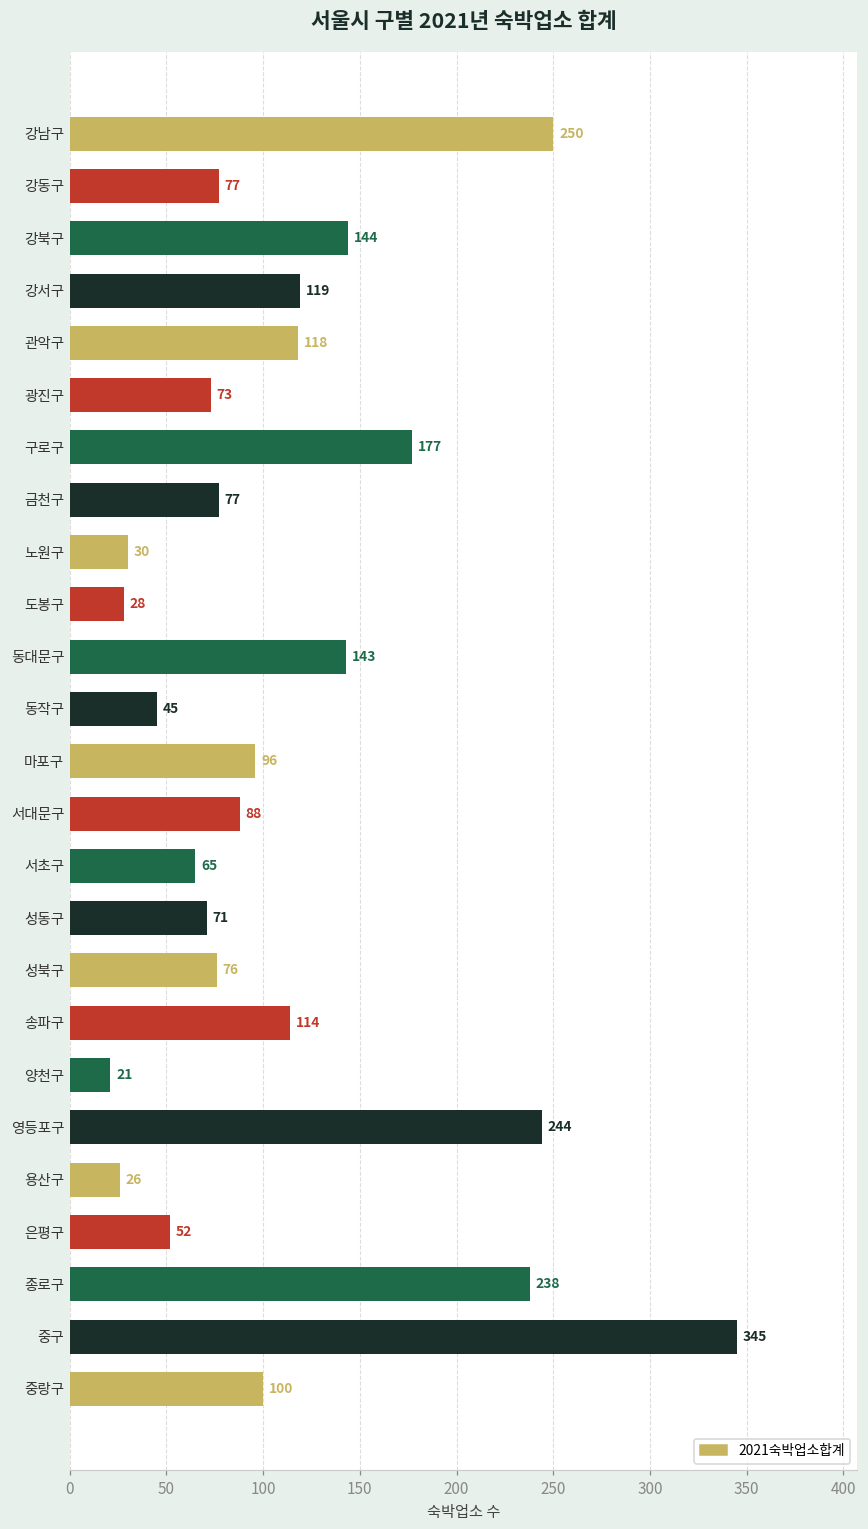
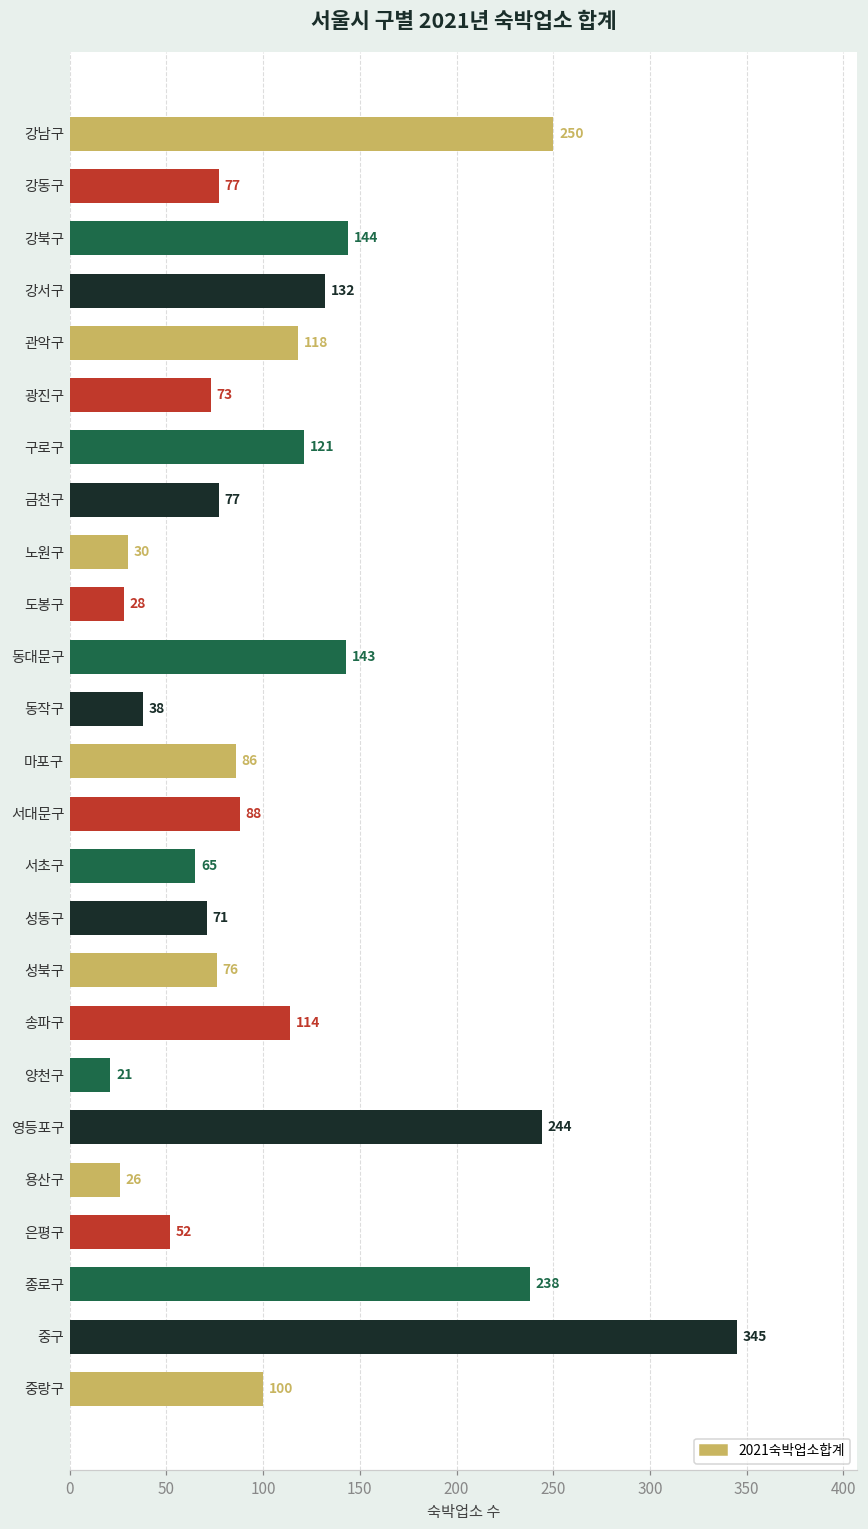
  {
    "강남구": 250,
    "강동구": 77,
    "강북구": 144,
-   "강서구": 119,
+   "강서구": 132,
    "관악구": 118,
    "광진구": 73,
-   "구로구": 177,
+   "구로구": 121,
    "금천구": 77,
    "노원구": 30,
    "도봉구": 28,
    "동대문구": 143,
-   "동작구": 45,
-   "마포구": 96,
+   "동작구": 38,
+   "마포구": 86,
    "서대문구": 88,
    "서초구": 65,
    "성동구": 71,
    "성북구": 76,
    "송파구": 114,
    "양천구": 21,
    "영등포구": 244,
    "용산구": 26,
    "은평구": 52,
    "종로구": 238,
    "중구": 345,
    "중랑구": 100
  }
